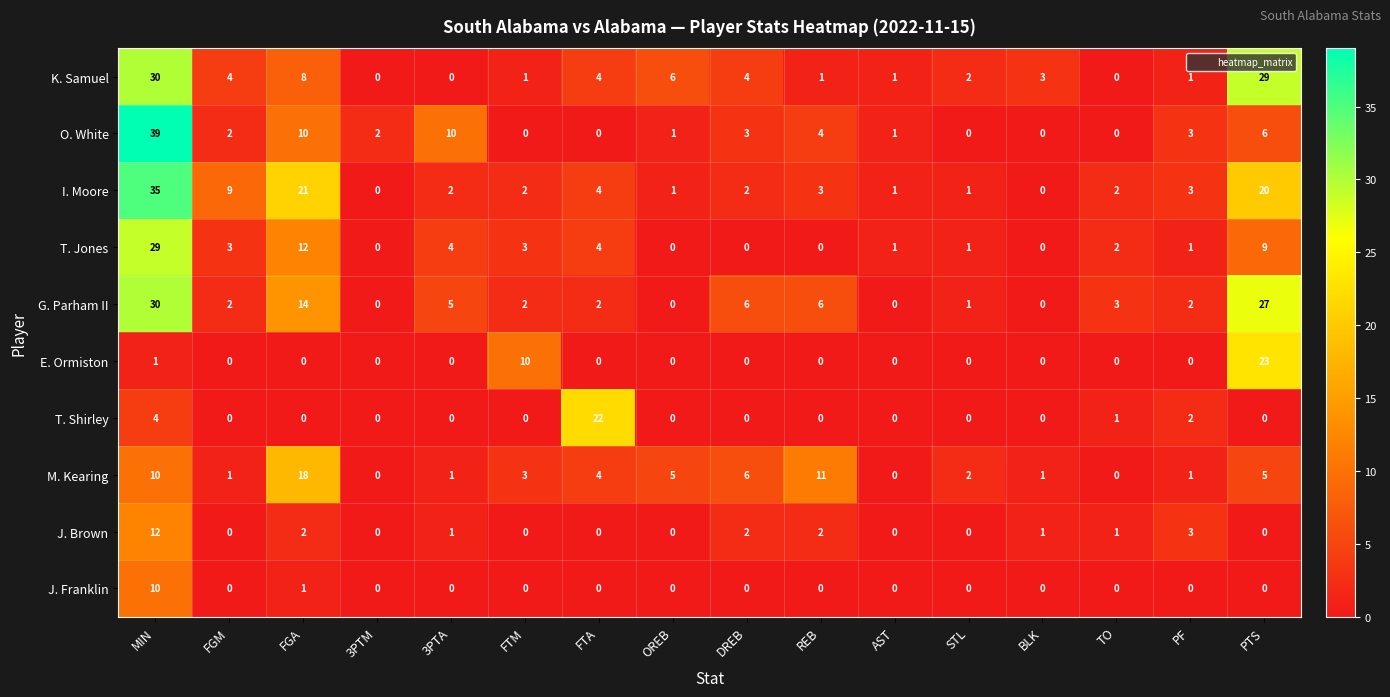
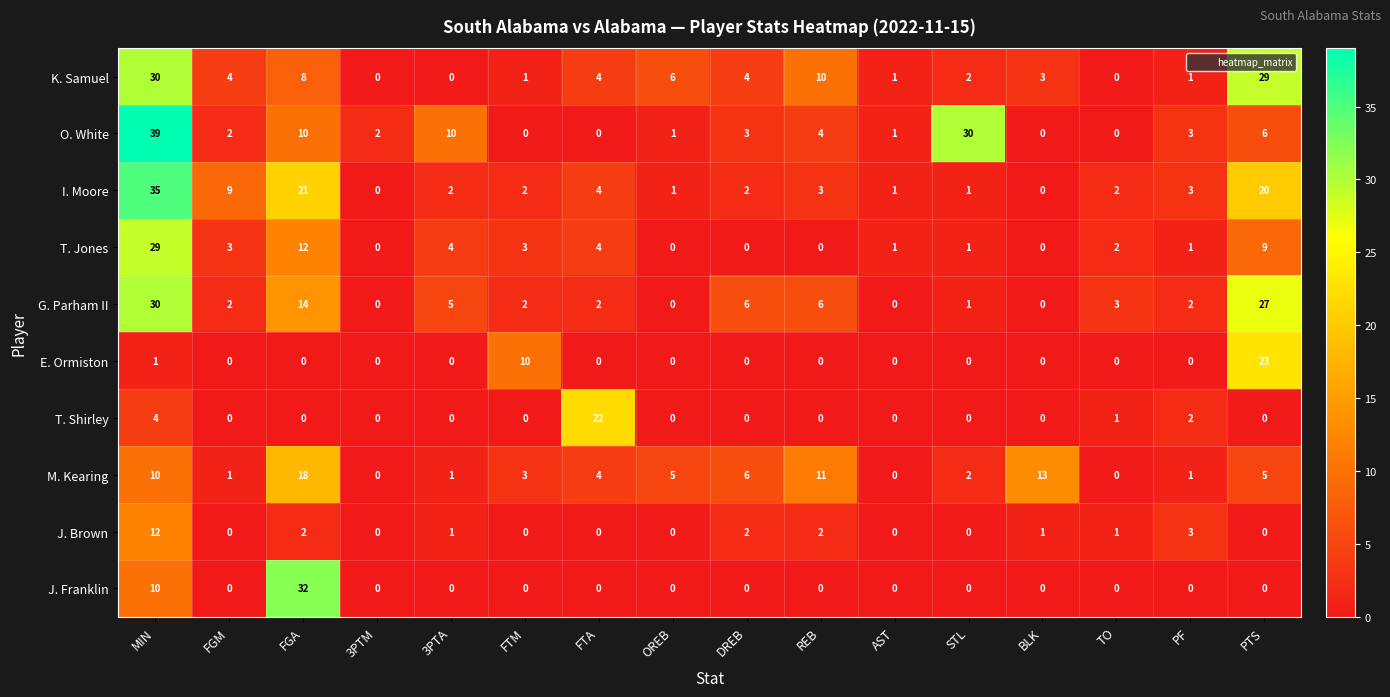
  {
    "K. Samuel": {
      "MIN": 30,
      "FGM": 4,
      "FGA": 8,
      "3PTM": 0,
      "3PTA": 0,
      "FTM": 1,
      "FTA": 4,
      "OREB": 6,
      "DREB": 4,
-     "REB": 1,
+     "REB": 10,
      "AST": 1,
      "STL": 2,
      "BLK": 3,
      "TO": 0,
      "PF": 1,
      "PTS": 29
    },
    "O. White": {
      "MIN": 39,
      "FGM": 2,
      "FGA": 10,
      "3PTM": 2,
      "3PTA": 10,
      "FTM": 0,
      "FTA": 0,
      "OREB": 1,
      "DREB": 3,
      "REB": 4,
      "AST": 1,
-     "STL": 0,
+     "STL": 30,
      "BLK": 0,
      "TO": 0,
      "PF": 3,
      "PTS": 6
    },
    "I. Moore": {
      "MIN": 35,
      "FGM": 9,
      "FGA": 21,
      "3PTM": 0,
      "3PTA": 2,
      "FTM": 2,
      "FTA": 4,
      "OREB": 1,
      "DREB": 2,
      "REB": 3,
      "AST": 1,
      "STL": 1,
      "BLK": 0,
      "TO": 2,
      "PF": 3,
      "PTS": 20
    },
    "T. Jones": {
      "MIN": 29,
      "FGM": 3,
      "FGA": 12,
      "3PTM": 0,
      "3PTA": 4,
      "FTM": 3,
      "FTA": 4,
      "OREB": 0,
      "DREB": 0,
      "REB": 0,
      "AST": 1,
      "STL": 1,
      "BLK": 0,
      "TO": 2,
      "PF": 1,
      "PTS": 9
    },
    "G. Parham II": {
      "MIN": 30,
      "FGM": 2,
      "FGA": 14,
      "3PTM": 0,
      "3PTA": 5,
      "FTM": 2,
      "FTA": 2,
      "OREB": 0,
      "DREB": 6,
      "REB": 6,
      "AST": 0,
      "STL": 1,
      "BLK": 0,
      "TO": 3,
      "PF": 2,
      "PTS": 27
    },
    "E. Ormiston": {
      "MIN": 1,
      "FGM": 0,
      "FGA": 0,
      "3PTM": 0,
      "3PTA": 0,
      "FTM": 10,
      "FTA": 0,
      "OREB": 0,
      "DREB": 0,
      "REB": 0,
      "AST": 0,
      "STL": 0,
      "BLK": 0,
      "TO": 0,
      "PF": 0,
      "PTS": 23
    },
    "T. Shirley": {
      "MIN": 4,
      "FGM": 0,
      "FGA": 0,
      "3PTM": 0,
      "3PTA": 0,
      "FTM": 0,
      "FTA": 22,
      "OREB": 0,
      "DREB": 0,
      "REB": 0,
      "AST": 0,
      "STL": 0,
      "BLK": 0,
      "TO": 1,
      "PF": 2,
      "PTS": 0
    },
    "M. Kearing": {
      "MIN": 10,
      "FGM": 1,
      "FGA": 18,
      "3PTM": 0,
      "3PTA": 1,
      "FTM": 3,
      "FTA": 4,
      "OREB": 5,
      "DREB": 6,
      "REB": 11,
      "AST": 0,
      "STL": 2,
-     "BLK": 1,
+     "BLK": 13,
      "TO": 0,
      "PF": 1,
      "PTS": 5
    },
    "J. Brown": {
      "MIN": 12,
      "FGM": 0,
      "FGA": 2,
      "3PTM": 0,
      "3PTA": 1,
      "FTM": 0,
      "FTA": 0,
      "OREB": 0,
      "DREB": 2,
      "REB": 2,
      "AST": 0,
      "STL": 0,
      "BLK": 1,
      "TO": 1,
      "PF": 3,
      "PTS": 0
    },
    "J. Franklin": {
      "MIN": 10,
      "FGM": 0,
-     "FGA": 1,
+     "FGA": 32,
      "3PTM": 0,
      "3PTA": 0,
      "FTM": 0,
      "FTA": 0,
      "OREB": 0,
      "DREB": 0,
      "REB": 0,
      "AST": 0,
      "STL": 0,
      "BLK": 0,
      "TO": 0,
      "PF": 0,
      "PTS": 0
    }
  }
